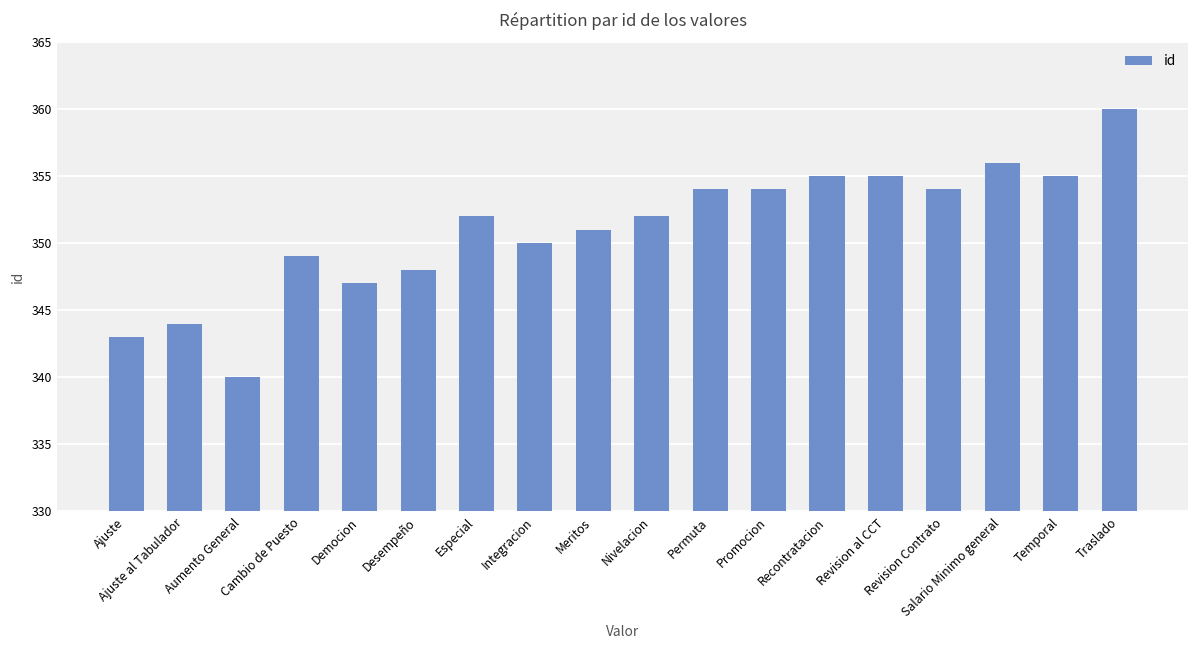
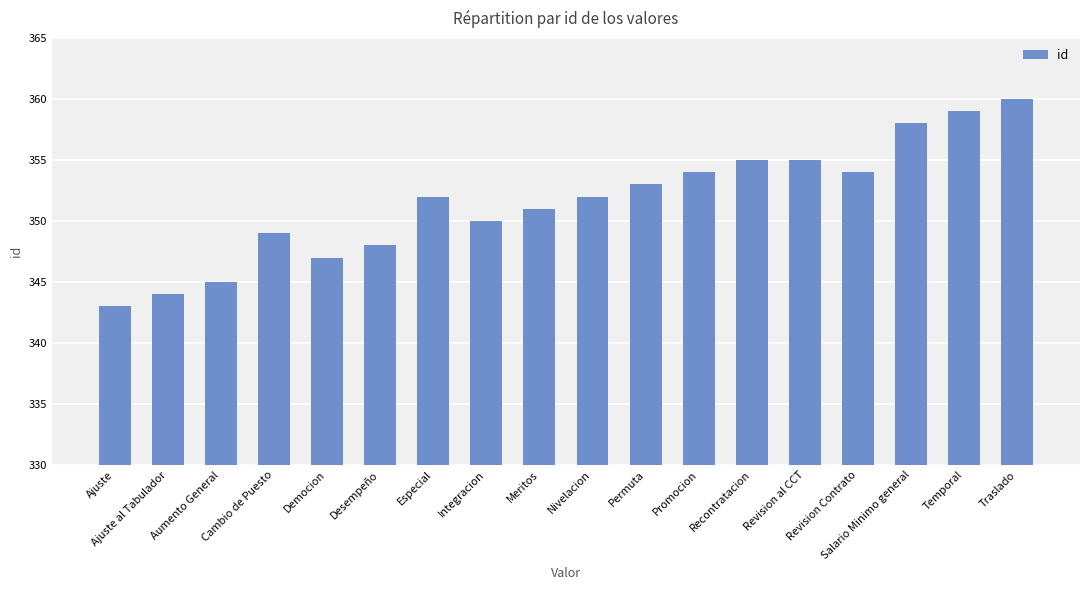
  {
    "Ajuste": 343,
    "Ajuste al Tabulador": 344,
-   "Aumento General": 340,
+   "Aumento General": 345,
    "Cambio de Puesto": 349,
    "Democion": 347,
    "Desempeño": 348,
    "Especial": 352,
    "Integracion": 350,
    "Meritos": 351,
    "Nivelacion": 352,
-   "Permuta": 354,
+   "Permuta": 353,
    "Promocion": 354,
    "Recontratacion": 355,
    "Revision al CCT": 355,
    "Revision Contrato": 354,
-   "Salario Minimo general": 356,
-   "Temporal": 355,
+   "Salario Minimo general": 358,
+   "Temporal": 359,
    "Traslado": 360
  }
